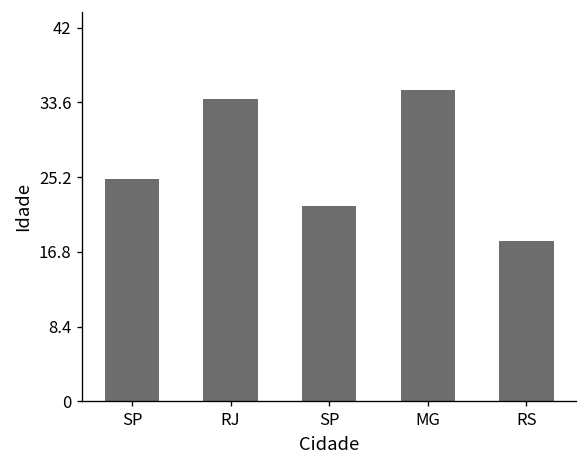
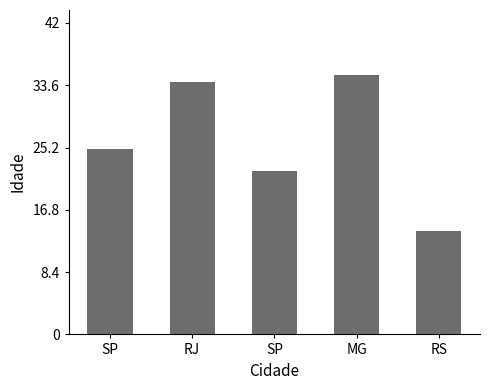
  {
    "RJ": 34,
    "MG": 35,
-   "RS": 18
+   "RS": 14
  }
